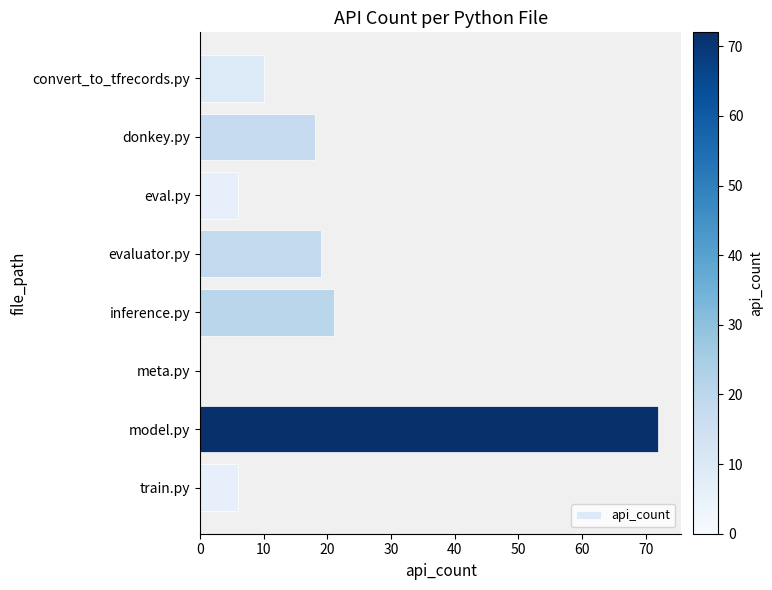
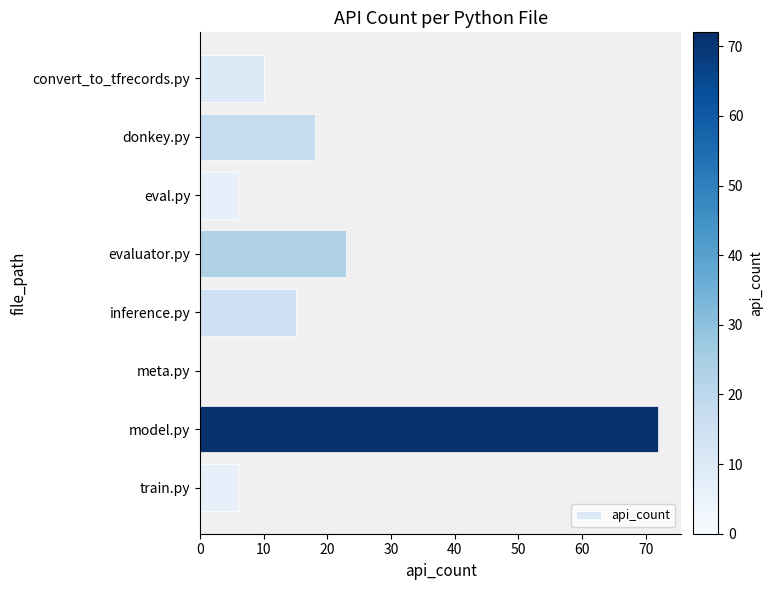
  {
    "convert_to_tfrecords.py": 10,
    "donkey.py": 18,
    "eval.py": 6,
-   "evaluator.py": 19,
-   "inference.py": 21,
+   "evaluator.py": 23,
+   "inference.py": 15,
    "meta.py": 0,
    "model.py": 72,
    "train.py": 6
  }
